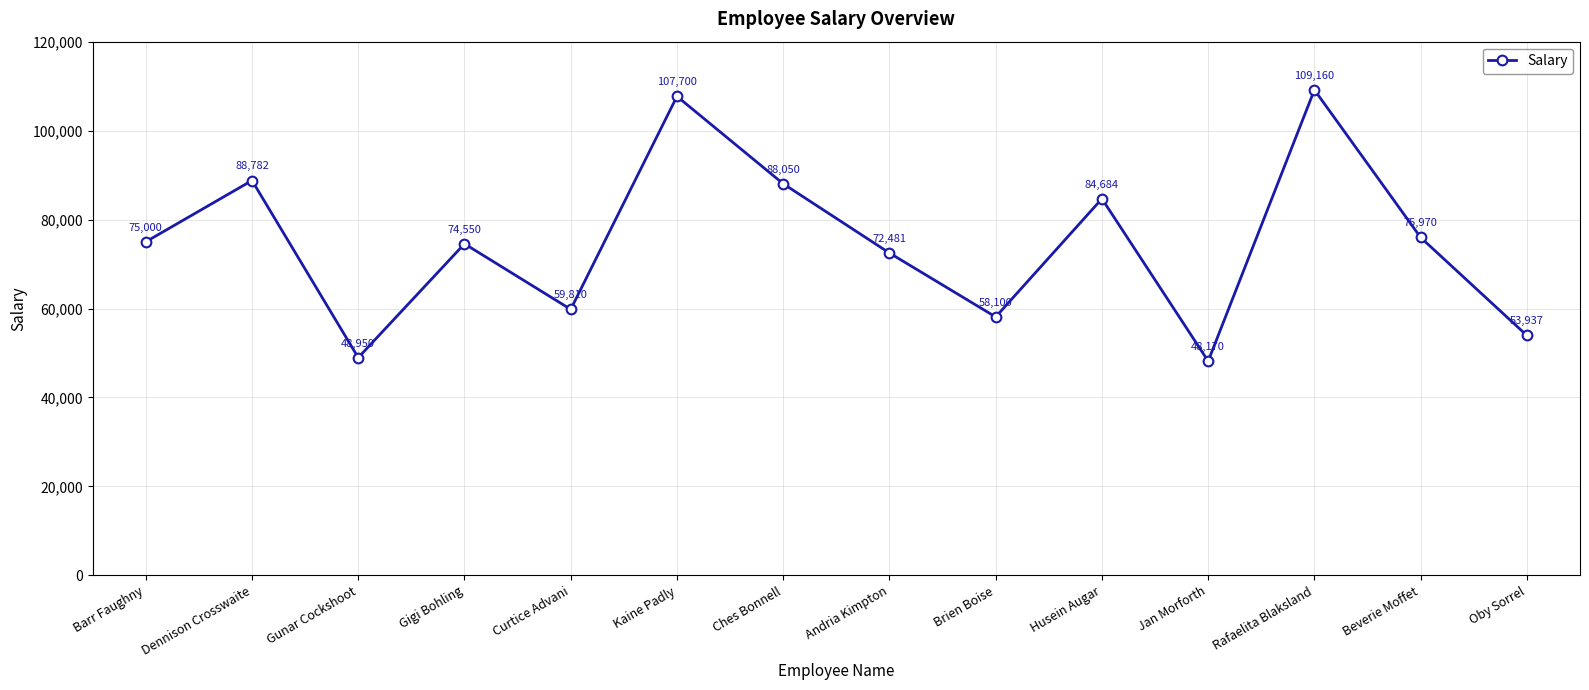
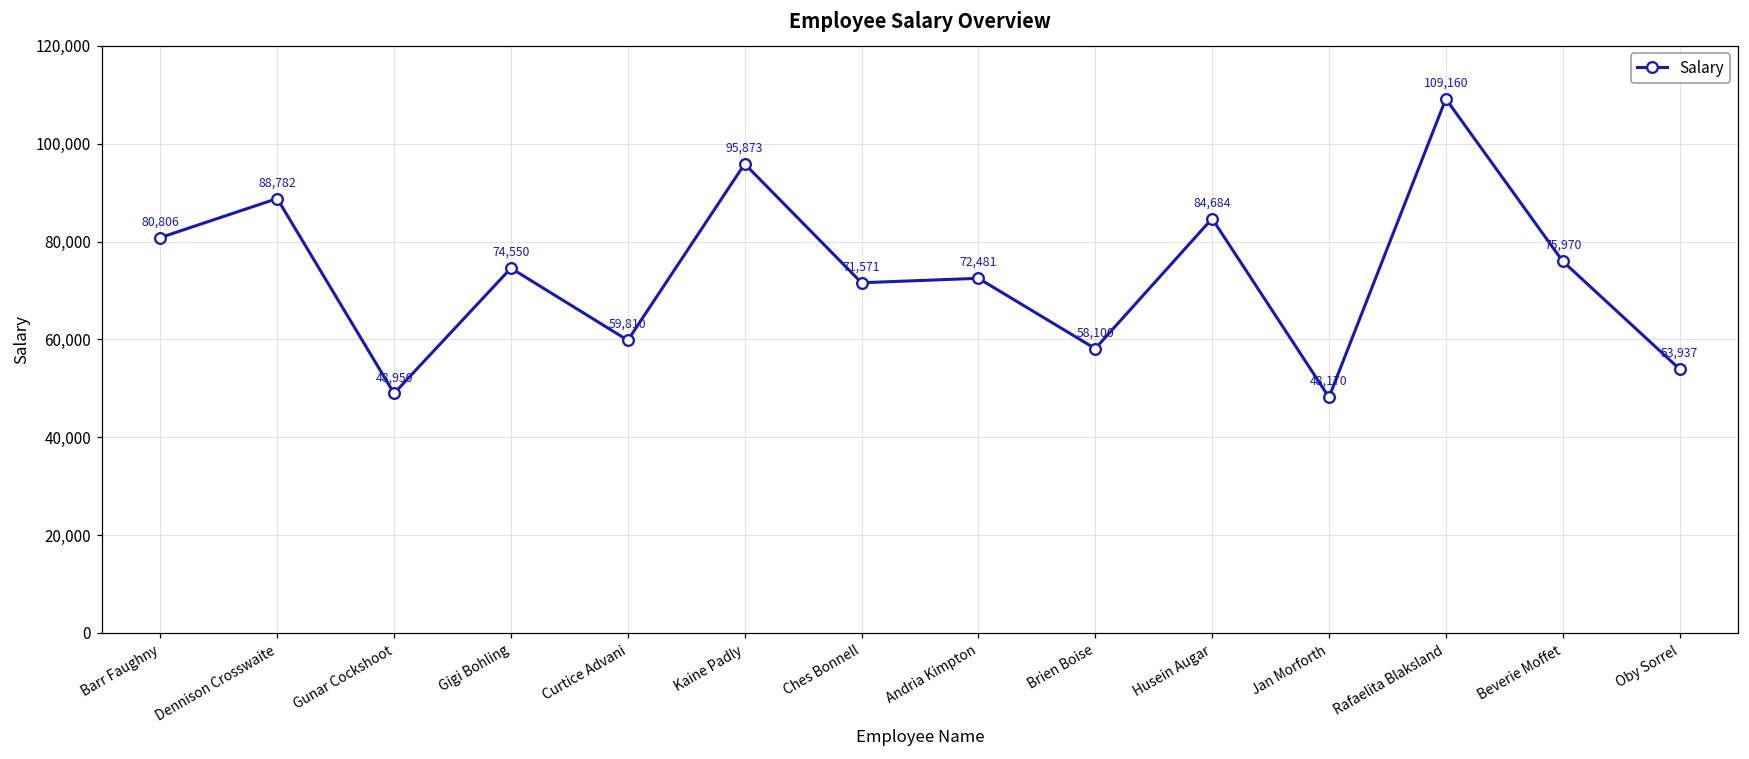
  {
-   "Barr Faughny": "75,000",
+   "Barr Faughny": "80,806",
    "Dennison Crosswaite": "88,782",
    "Gunar Cockshoot": "48,950",
    "Gigi Bohling": "74,550",
    "Curtice Advani": "59,810",
-   "Kaine Padly": "107,700",
-   "Ches Bonnell": "88,050",
+   "Kaine Padly": "95,873",
+   "Ches Bonnell": "71,571",
    "Andria Kimpton": "72,481",
    "Brien Boise": "58,100",
    "Husein Augar": "84,684",
    "Jan Morforth": "48,170",
    "Rafaelita Blaksland": "109,160",
    "Beverie Moffet": "75,970",
    "Oby Sorrel": "53,937"
  }
